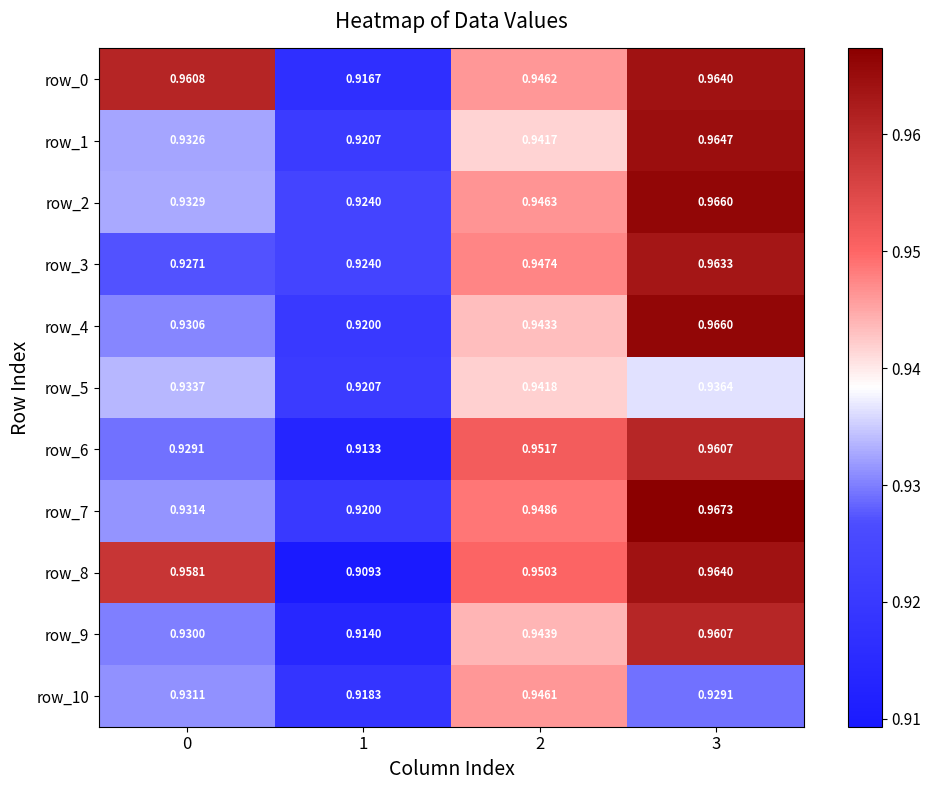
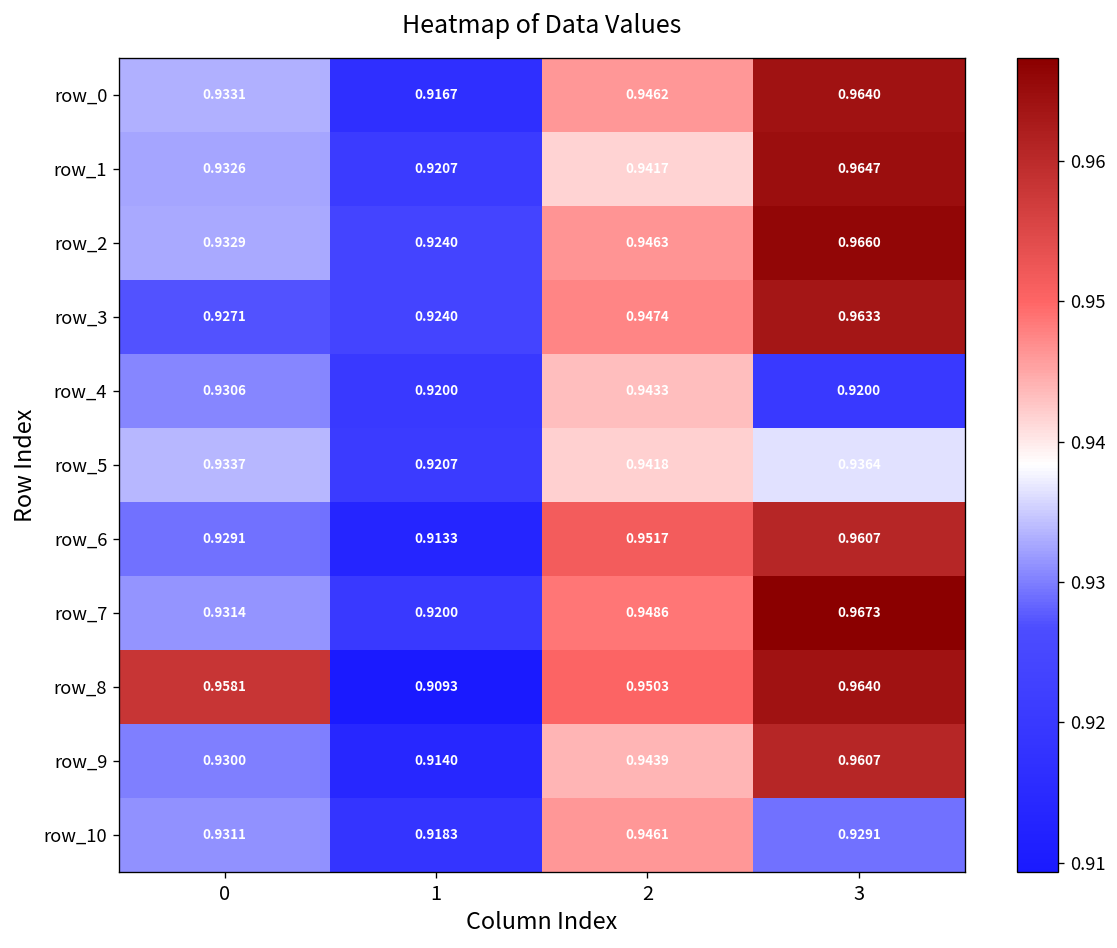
  {
    "row_0": {
-     "0": 0.9608,
+     "0": 0.9331,
      "1": 0.9167,
      "2": 0.9462,
      "3": 0.9640
    },
    "row_1": {
      "0": 0.9326,
      "1": 0.9207,
      "3": 0.9647
    },
    "row_2": {
      "0": 0.9329,
      "1": 0.9240,
      "2": 0.9463,
      "3": 0.9660
    },
    "row_3": {
      "0": 0.9271,
      "1": 0.9240,
      "2": 0.9474,
      "3": 0.9633
    },
    "row_4": {
      "0": 0.9306,
      "1": 0.9200,
      "2": 0.9433,
-     "3": 0.9660
+     "3": 0.9200
    },
    "row_5": {
      "0": 0.9337,
      "1": 0.9207
    },
    "row_6": {
      "0": 0.9291,
      "1": 0.9133,
      "2": 0.9517,
      "3": 0.9607
    },
    "row_7": {
      "0": 0.9314,
      "1": 0.9200,
      "2": 0.9486,
      "3": 0.9673
    },
    "row_8": {
      "0": 0.9581,
      "1": 0.9093,
      "2": 0.9503,
      "3": 0.9640
    },
    "row_9": {
      "0": 0.9300,
      "1": 0.9140,
      "2": 0.9439,
      "3": 0.9607
    },
    "row_10": {
      "0": 0.9311,
      "1": 0.9183,
      "2": 0.9461,
      "3": 0.9291
    }
  }
